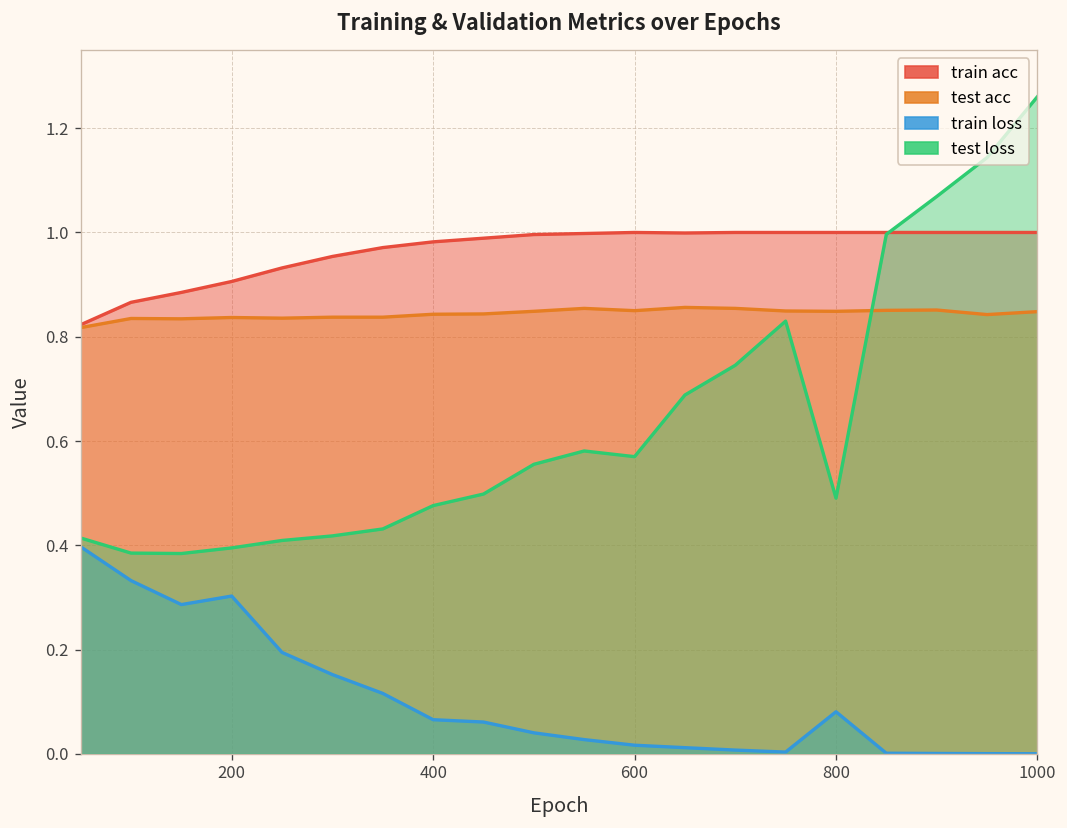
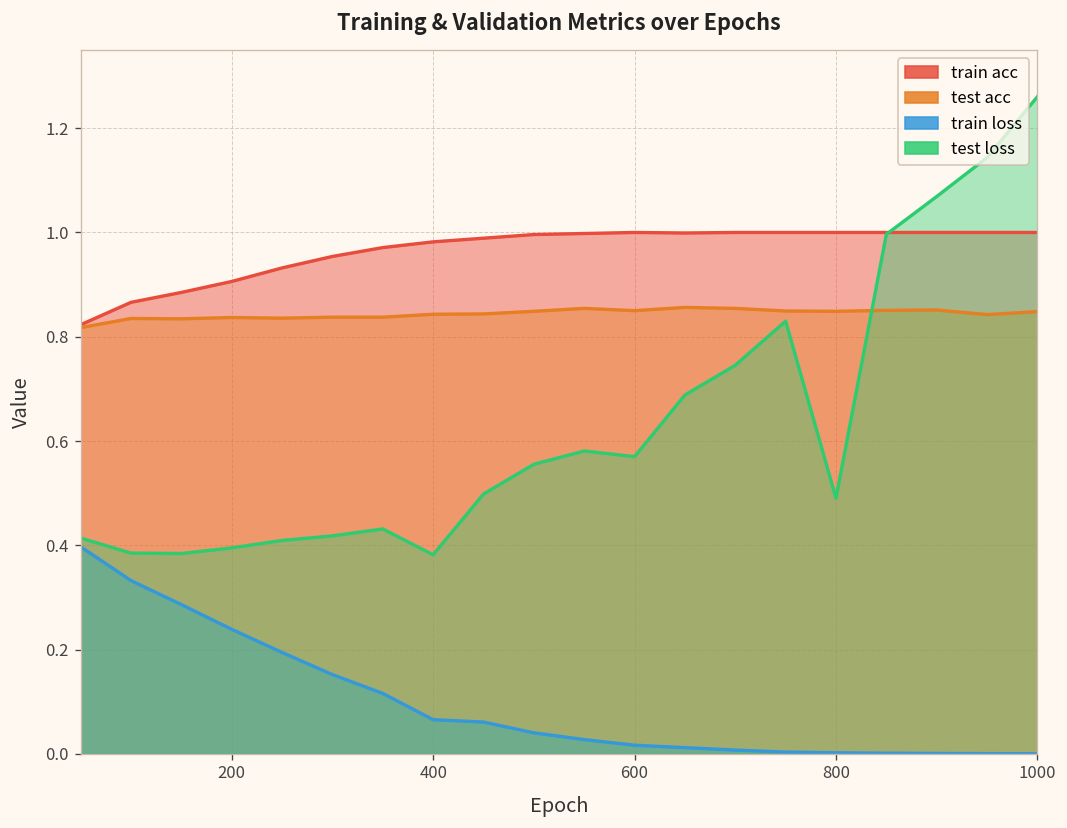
  {
    "train loss": {
-     "200": 0.30,
+     "200": 0.24,
      "400": 0.07,
      "600": 0.02,
-     "800": 0.08,
+     "800": 0.00,
      "1000": 0.00
    },
    "test loss": {
      "200": 0.39,
-     "400": 0.48,
+     "400": 0.38,
      "600": 0.57,
      "800": 0.49,
      "1000": 1.26
    }
  }
